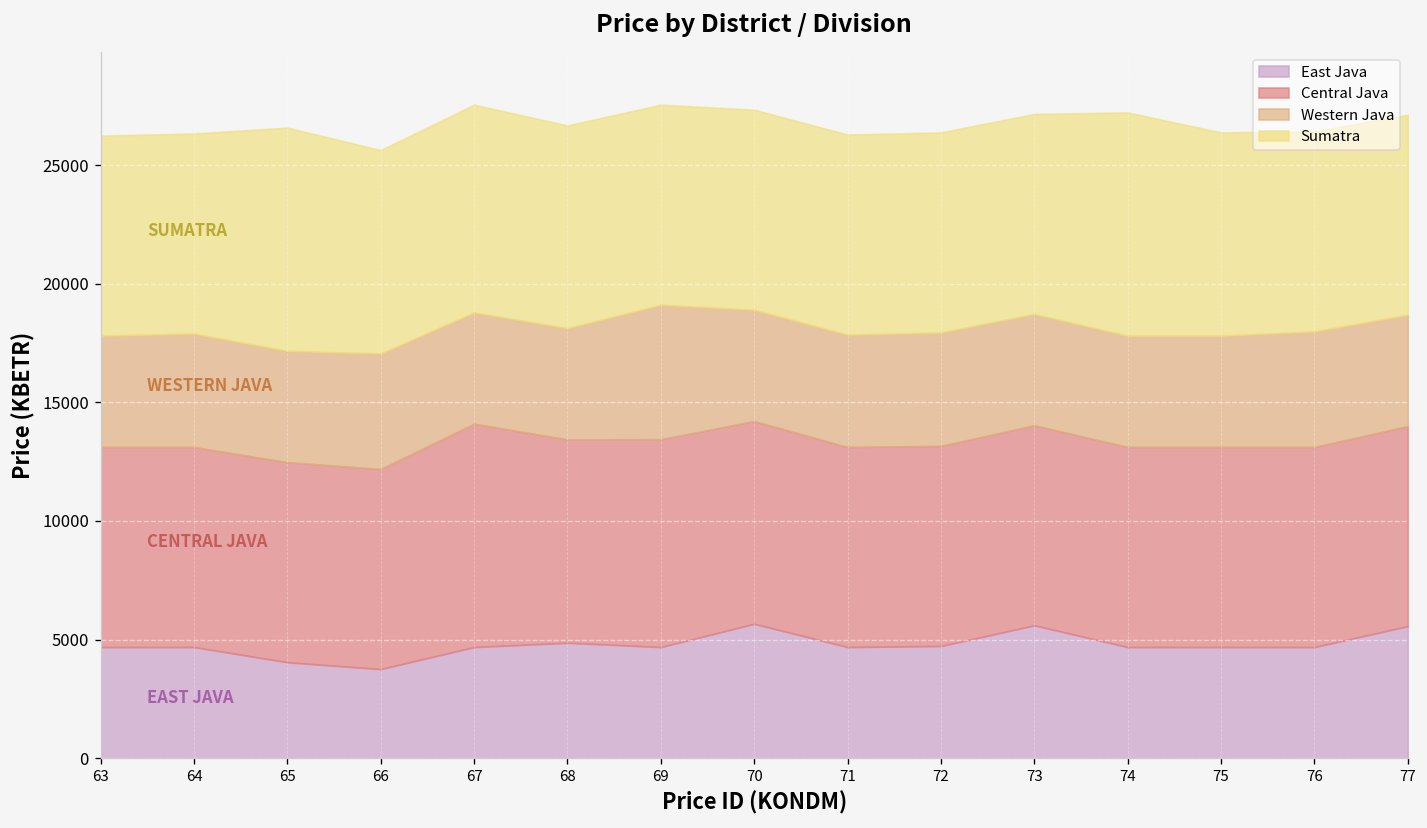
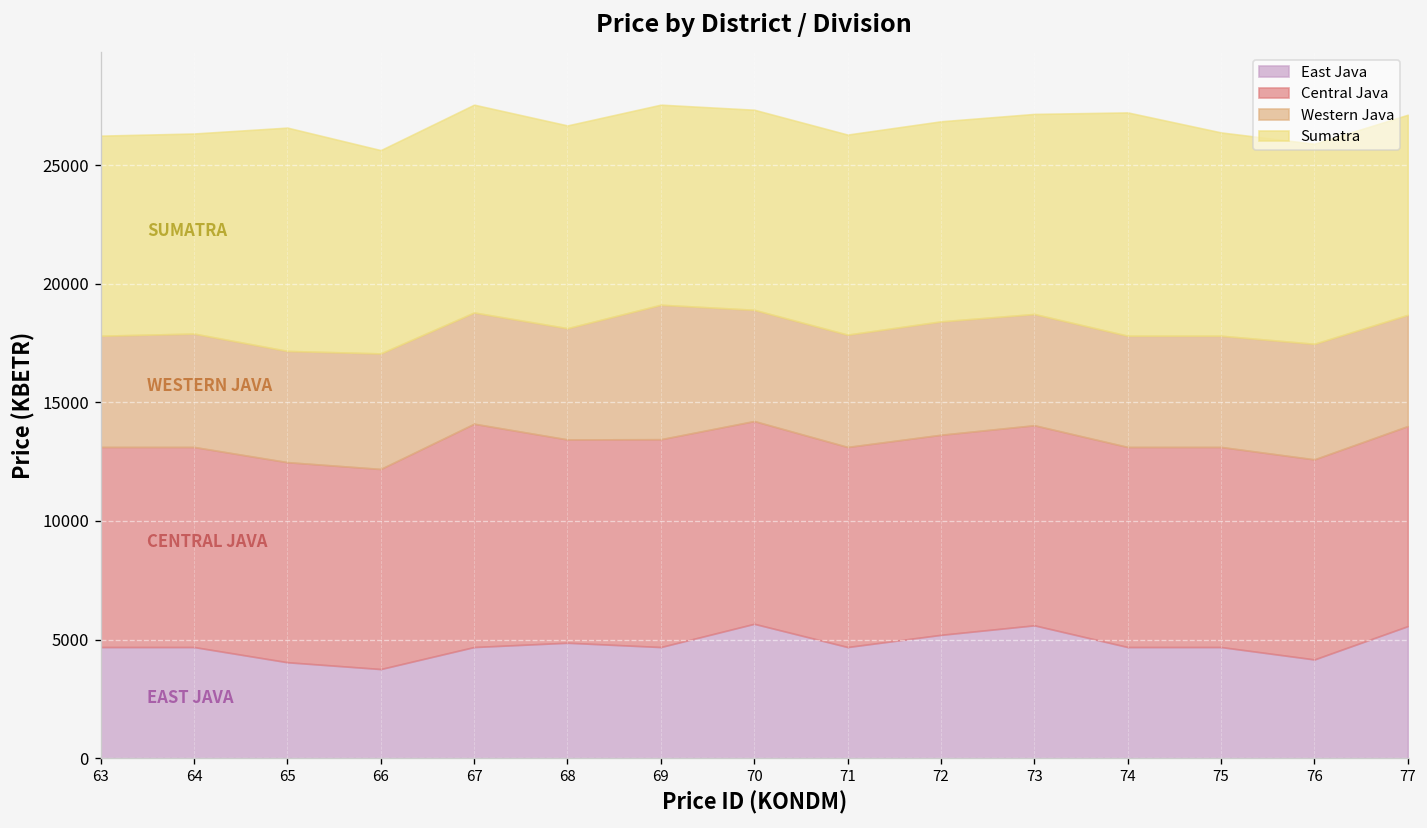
  {
    "East Java": {
      "63": 4700,
      "64": 4700,
      "65": 4000,
      "66": 3800,
      "67": 4700,
      "68": 4900,
      "69": 4700,
      "70": 5700,
      "71": 4700,
-     "72": 4700,
+     "72": 5200,
      "73": 5600,
      "74": 4700,
      "75": 4700,
-     "76": 4700,
+     "76": 4200,
      "77": 5600
    }
  }
